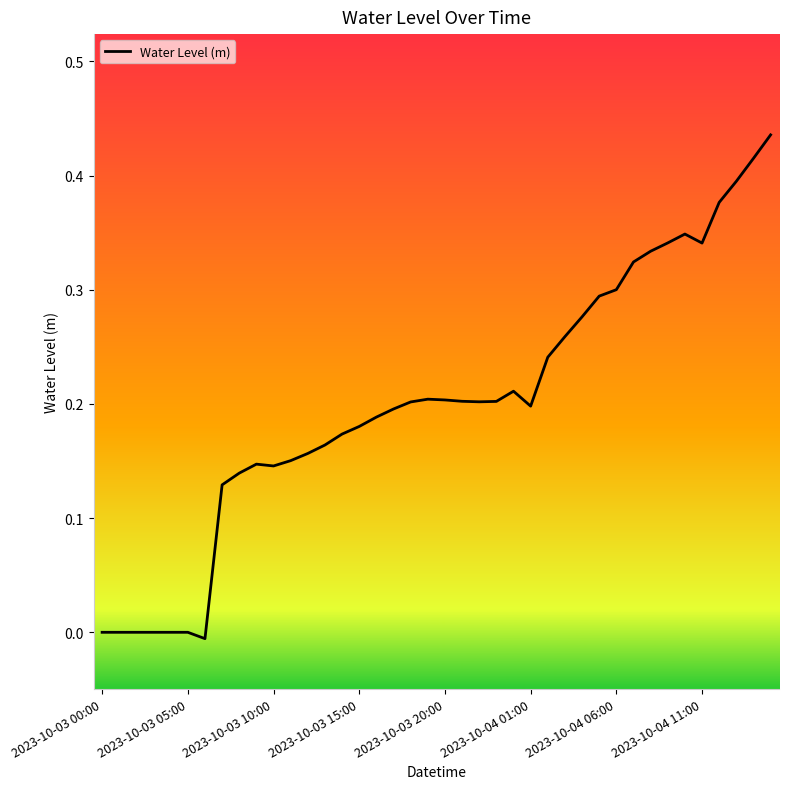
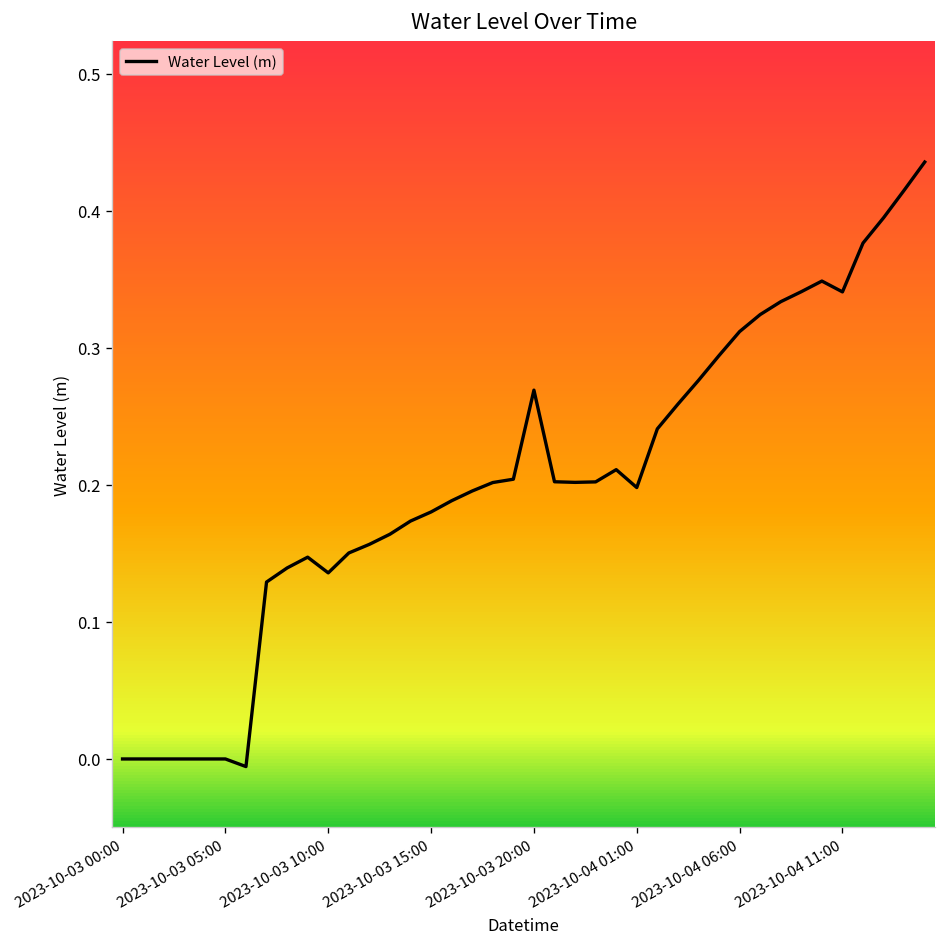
  {
    "2023-10-03 00:00": 0.000,
    "2023-10-03 05:00": 0.000,
-   "2023-10-03 10:00": 0.146,
+   "2023-10-03 10:00": 0.136,
    "2023-10-03 15:00": 0.180,
-   "2023-10-03 20:00": 0.204,
+   "2023-10-03 20:00": 0.269,
    "2023-10-04 01:00": 0.198,
-   "2023-10-04 06:00": 0.300,
+   "2023-10-04 06:00": 0.312,
    "2023-10-04 11:00": 0.341
  }
